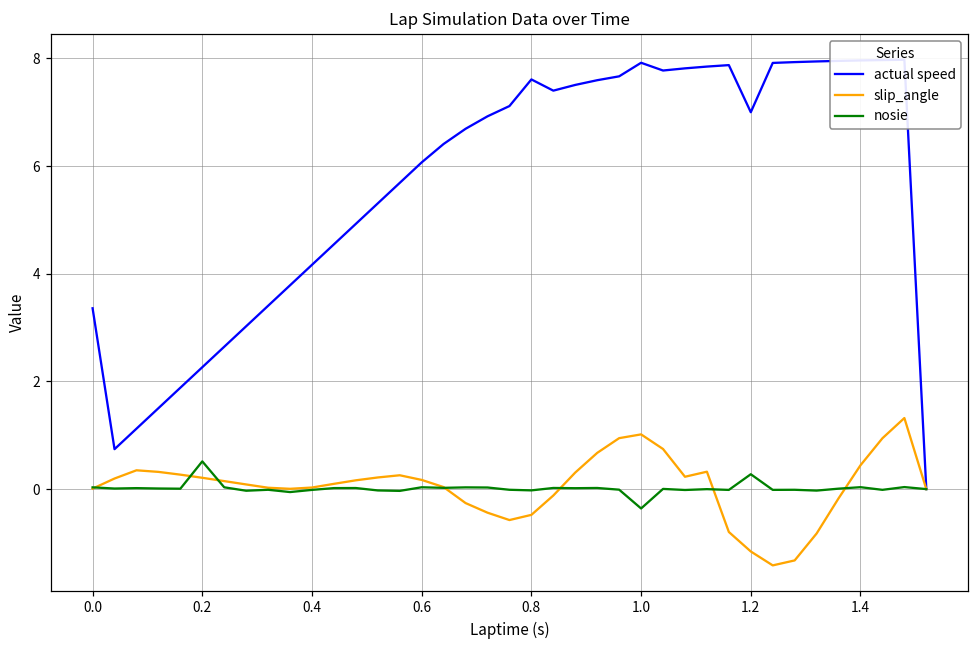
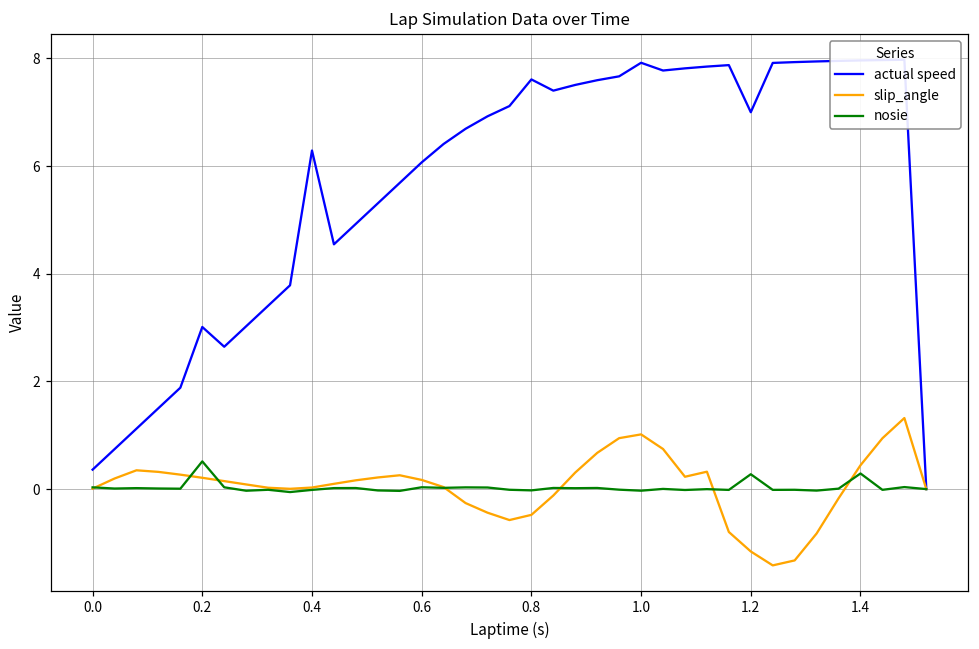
  {
    "actual speed": {
-     "0.0": 3.4,
-     "0.2": 2.3,
-     "0.4": 4.2,
+     "0.0": 0.4,
+     "0.2": 3.0,
+     "0.4": 6.3,
      "0.6": 6.1,
      "0.8": 7.6,
      "1.0": 7.9,
      "1.2": 7.0
    },
    "slip_angle": {
      "0.2": 0.2,
      "0.6": 0.2,
      "0.8": -0.5,
      "1.0": 1.0,
      "1.2": -1.2,
      "1.4": 0.4
    },
    "nosie": {
      "0.2": 0.5,
      "0.6": 0.0,
      "0.8": 0.0,
-     "1.0": -0.4,
+     "1.0": 0.0,
      "1.2": 0.3,
-     "1.4": 0.0
+     "1.4": 0.3
    }
  }
